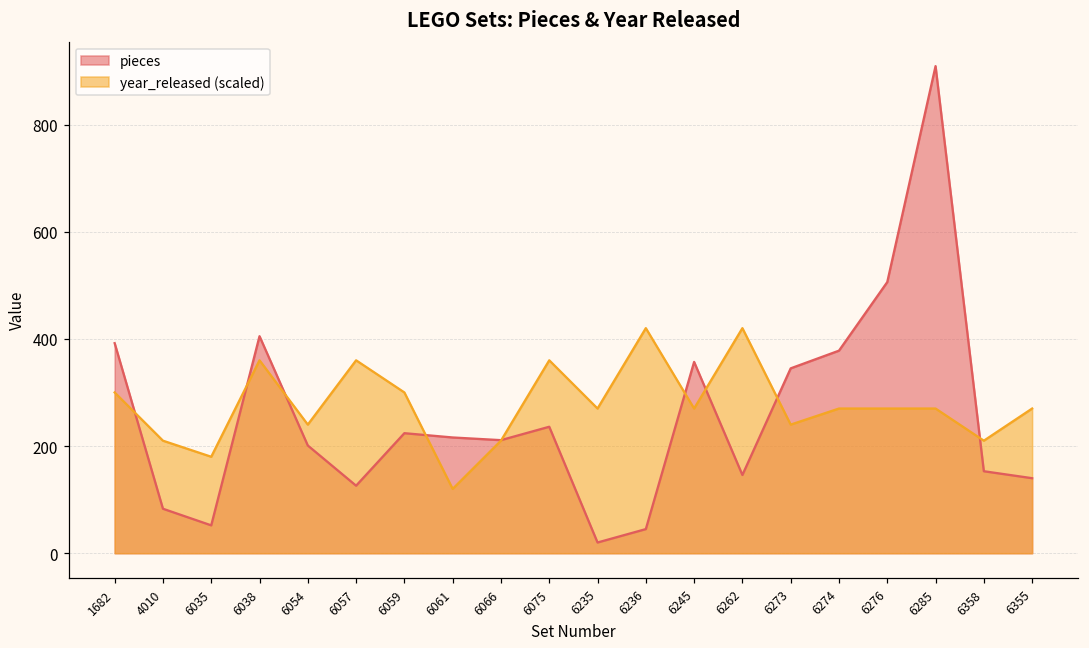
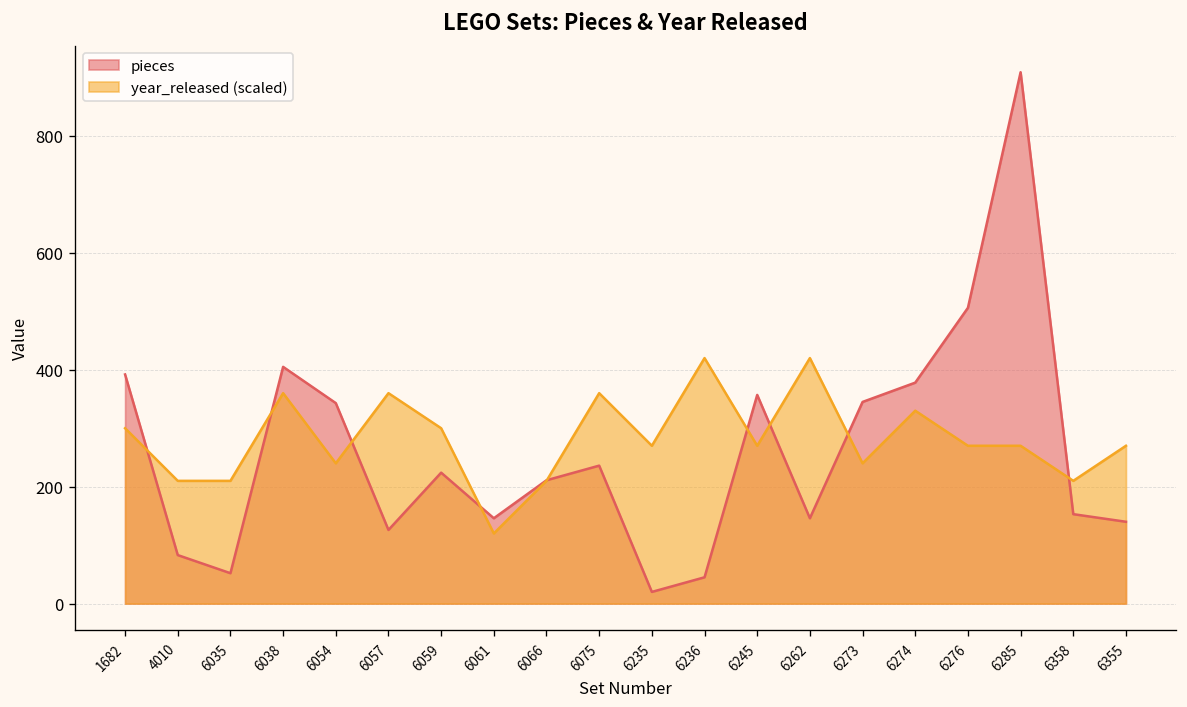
  {
    "pieces": {
      "1682": 390,
      "4010": 80,
      "6035": 50,
      "6038": 410,
-     "6054": 200,
+     "6054": 340,
      "6057": 130,
      "6059": 220,
-     "6061": 220,
+     "6061": 150,
      "6075": 240,
      "6235": 20,
      "6236": 50,
      "6245": 360,
      "6262": 150,
      "6273": 350,
      "6274": 380,
      "6276": 510,
      "6285": 910,
      "6358": 150,
      "6355": 140
    },
    "year_released (scaled)": {
      "1682": 300,
      "4010": 210,
-     "6035": 180,
+     "6035": 210,
      "6038": 360,
      "6054": 240,
      "6057": 360,
      "6059": 300,
      "6061": 120,
      "6075": 360,
      "6235": 270,
      "6236": 420,
      "6245": 270,
      "6262": 420,
      "6273": 240,
-     "6274": 270,
+     "6274": 330,
      "6276": 270,
      "6285": 270,
      "6358": 210,
      "6355": 270
    }
  }
